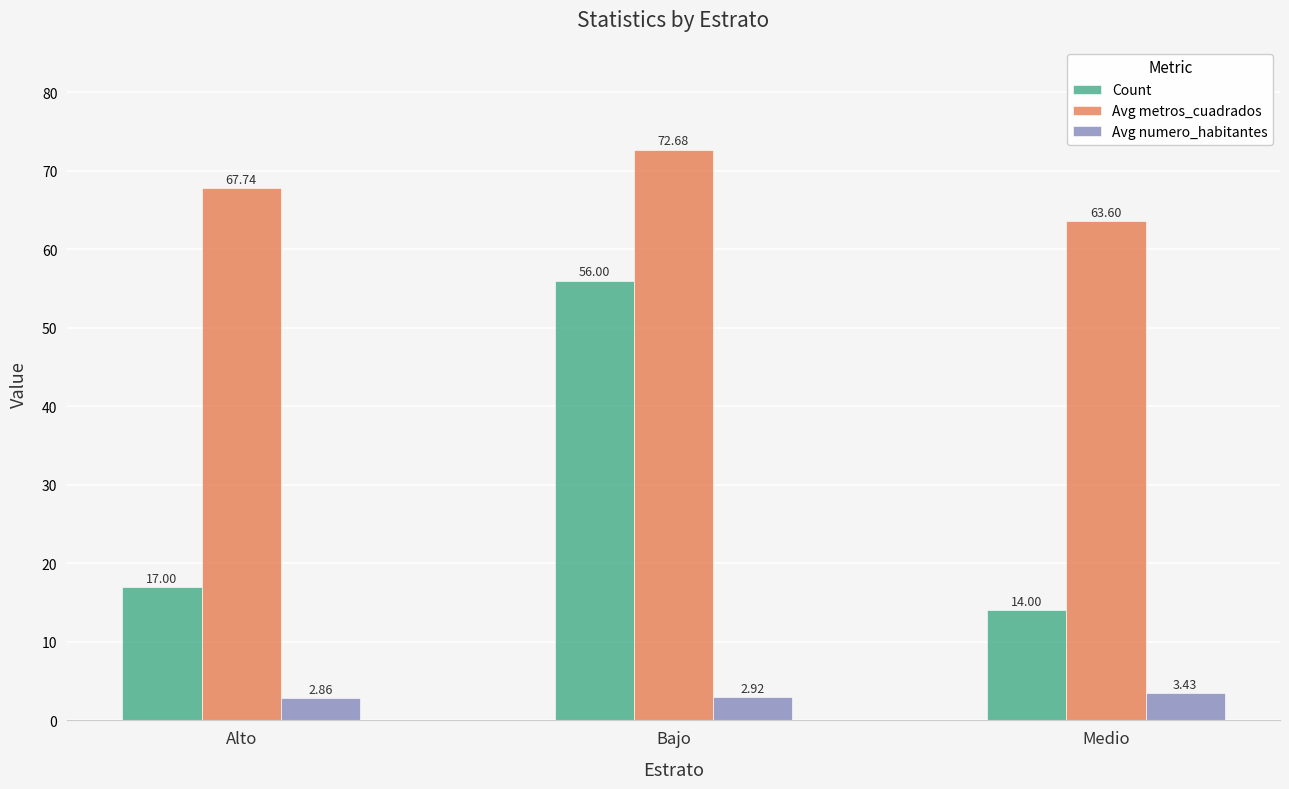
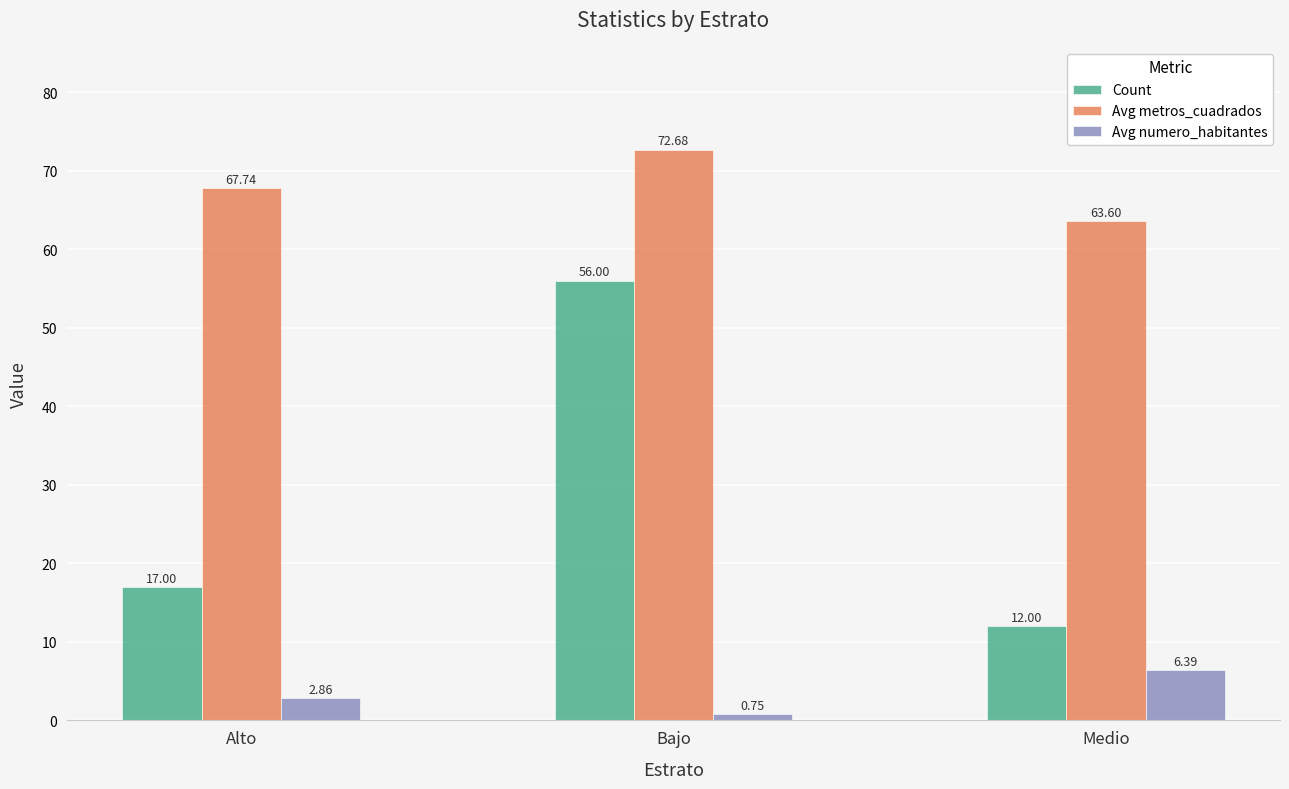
  {
    "Count": {
      "Alto": 17.00,
      "Bajo": 56.00,
-     "Medio": 14.00
+     "Medio": 12.00
    },
    "Avg metros_cuadrados": {
      "Alto": 67.74,
      "Bajo": 72.68,
      "Medio": 63.60
    },
    "Avg numero_habitantes": {
      "Alto": 2.86,
-     "Bajo": 2.92,
-     "Medio": 3.43
+     "Bajo": 0.75,
+     "Medio": 6.39
    }
  }
